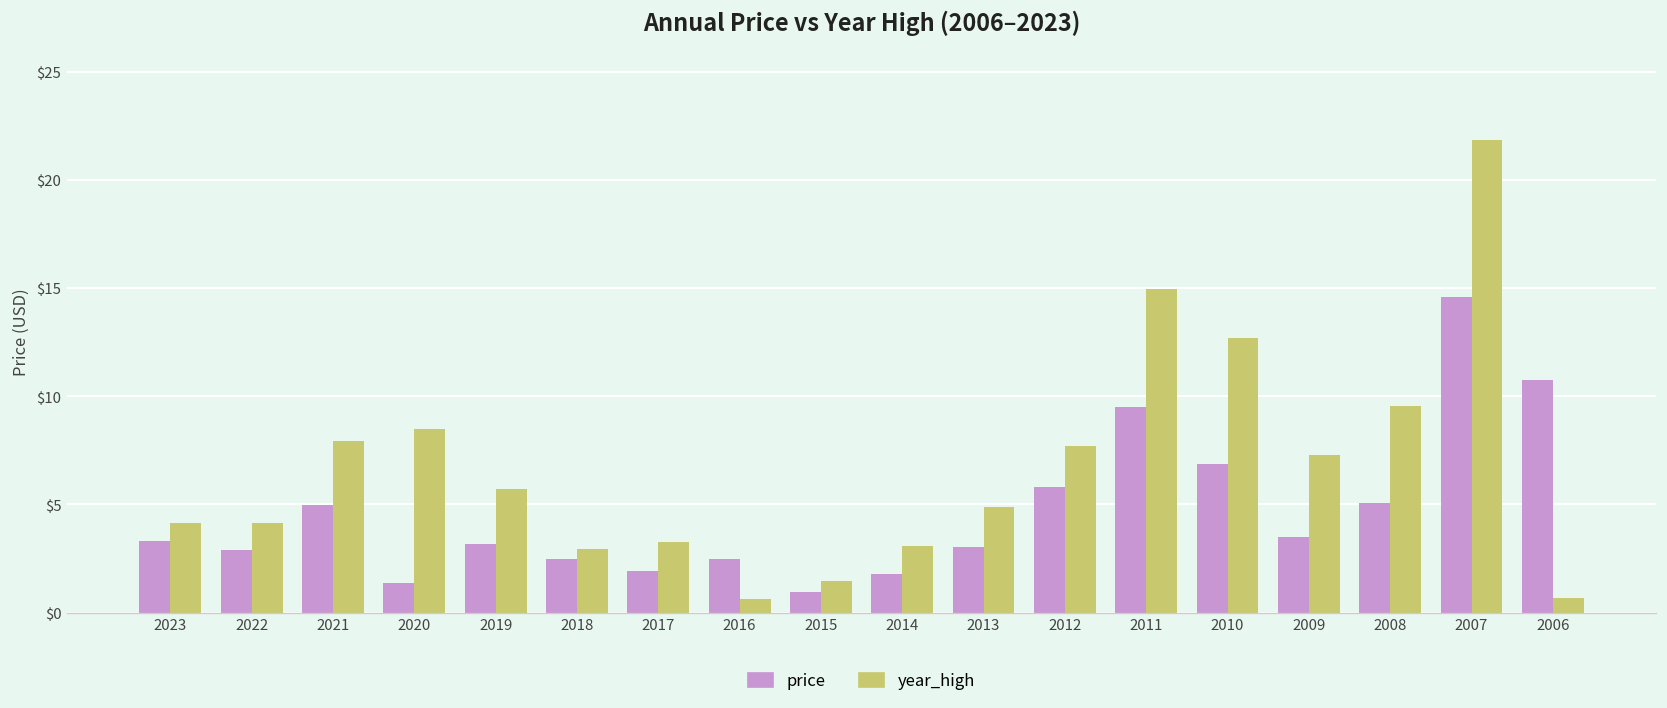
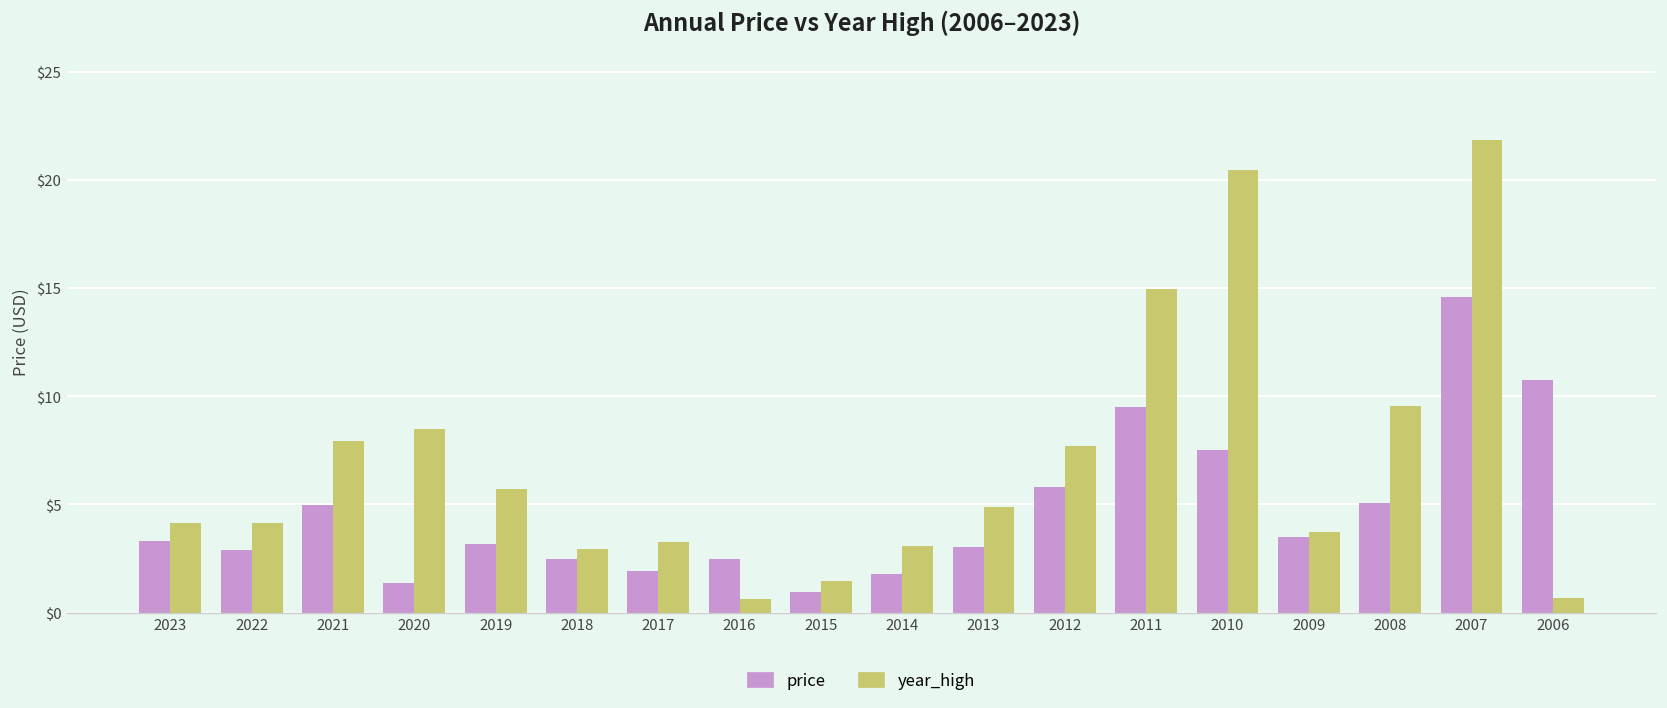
  {
    "price": {
      "2023": "$3.3",
      "2022": "$2.9",
      "2021": "$5.0",
      "2020": "$1.4",
      "2019": "$3.2",
      "2018": "$2.5",
      "2017": "$1.9",
      "2016": "$2.5",
      "2015": "$0.9",
      "2014": "$1.8",
      "2013": "$3.1",
      "2012": "$5.8",
      "2011": "$9.5",
-     "2010": "$6.9",
+     "2010": "$7.5",
      "2009": "$3.5",
      "2008": "$5.1",
      "2007": "$14.6",
      "2006": "$10.8"
    },
    "year_high": {
      "2023": "$4.1",
      "2022": "$4.1",
      "2021": "$8.0",
      "2020": "$8.5",
      "2019": "$5.7",
      "2018": "$2.9",
      "2017": "$3.2",
      "2016": "$0.6",
      "2015": "$1.5",
      "2014": "$3.1",
      "2013": "$4.9",
      "2012": "$7.7",
      "2011": "$15.0",
-     "2010": "$12.7",
-     "2009": "$7.3",
+     "2010": "$20.5",
+     "2009": "$3.7",
      "2008": "$9.5",
      "2007": "$21.9",
      "2006": "$0.7"
    }
  }
